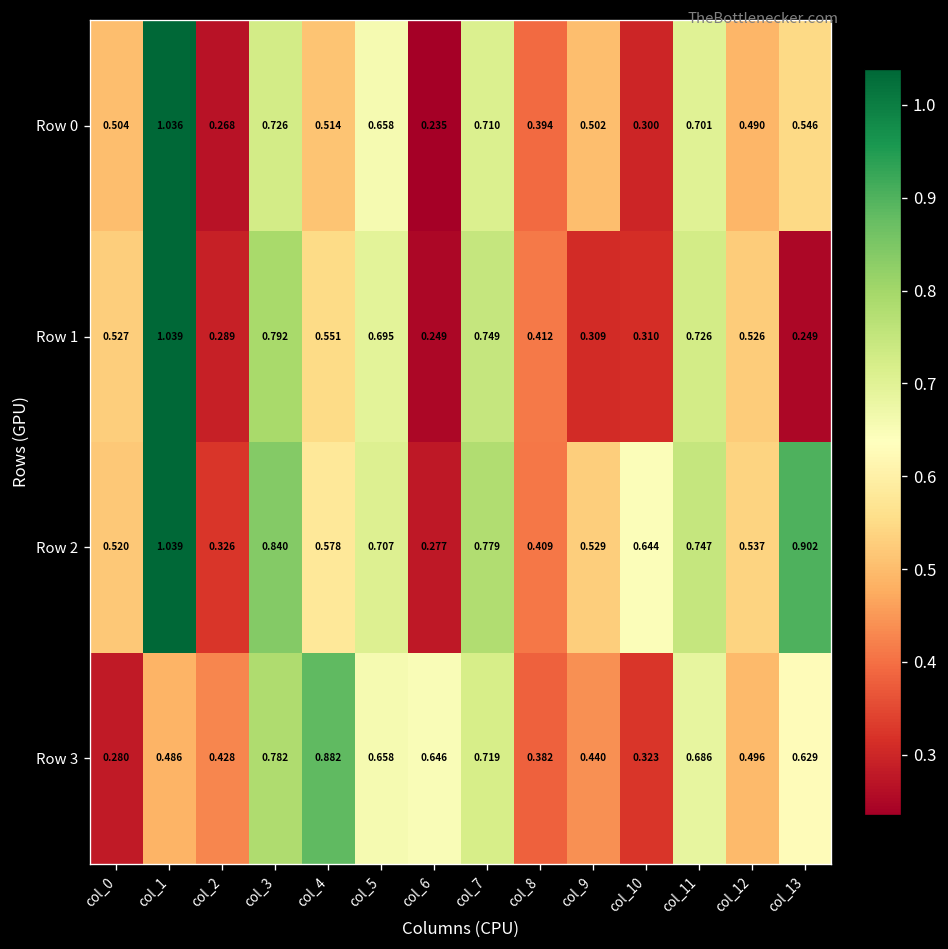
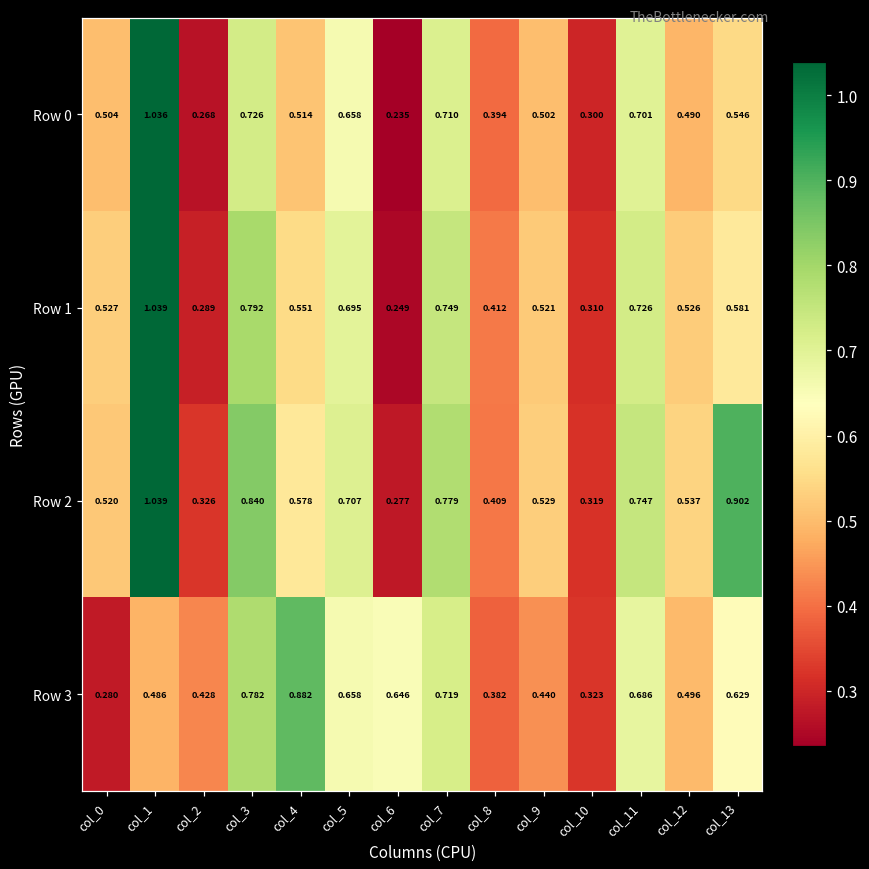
  {
    "Row 0": {
      "col_0": 0.504,
      "col_1": 1.036,
      "col_2": 0.268,
      "col_3": 0.726,
      "col_4": 0.514,
      "col_5": 0.658,
      "col_6": 0.235,
      "col_7": 0.710,
      "col_8": 0.394,
      "col_9": 0.502,
      "col_10": 0.300,
      "col_11": 0.701,
      "col_12": 0.490,
      "col_13": 0.546
    },
    "Row 1": {
      "col_0": 0.527,
      "col_1": 1.039,
      "col_2": 0.289,
      "col_3": 0.792,
      "col_4": 0.551,
      "col_5": 0.695,
      "col_6": 0.249,
      "col_7": 0.749,
      "col_8": 0.412,
-     "col_9": 0.309,
+     "col_9": 0.521,
      "col_10": 0.310,
      "col_11": 0.726,
      "col_12": 0.526,
-     "col_13": 0.249
+     "col_13": 0.581
    },
    "Row 2": {
      "col_0": 0.520,
      "col_1": 1.039,
      "col_2": 0.326,
      "col_3": 0.840,
      "col_4": 0.578,
      "col_5": 0.707,
      "col_6": 0.277,
      "col_7": 0.779,
      "col_8": 0.409,
      "col_9": 0.529,
-     "col_10": 0.644,
+     "col_10": 0.319,
      "col_11": 0.747,
      "col_12": 0.537,
      "col_13": 0.902
    },
    "Row 3": {
      "col_0": 0.280,
      "col_1": 0.486,
      "col_2": 0.428,
      "col_3": 0.782,
      "col_4": 0.882,
      "col_5": 0.658,
      "col_6": 0.646,
      "col_7": 0.719,
      "col_8": 0.382,
      "col_9": 0.440,
      "col_10": 0.323,
      "col_11": 0.686,
      "col_12": 0.496,
      "col_13": 0.629
    }
  }
